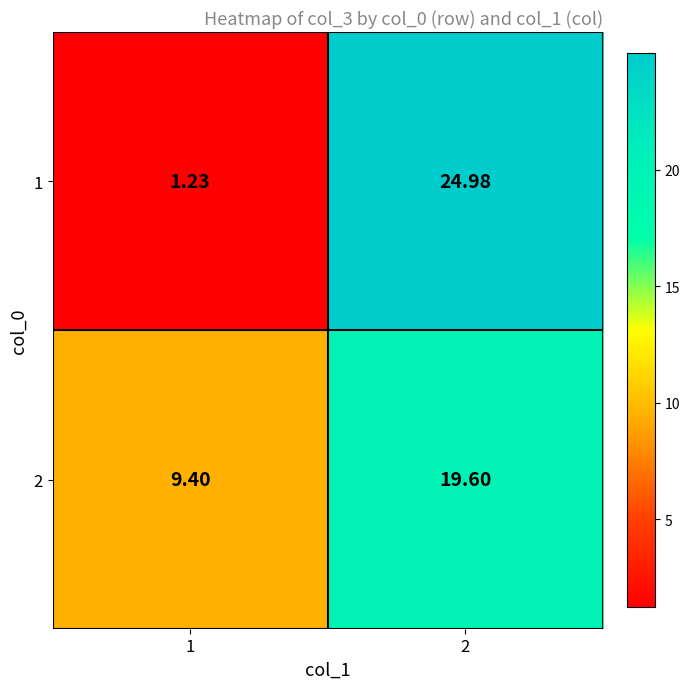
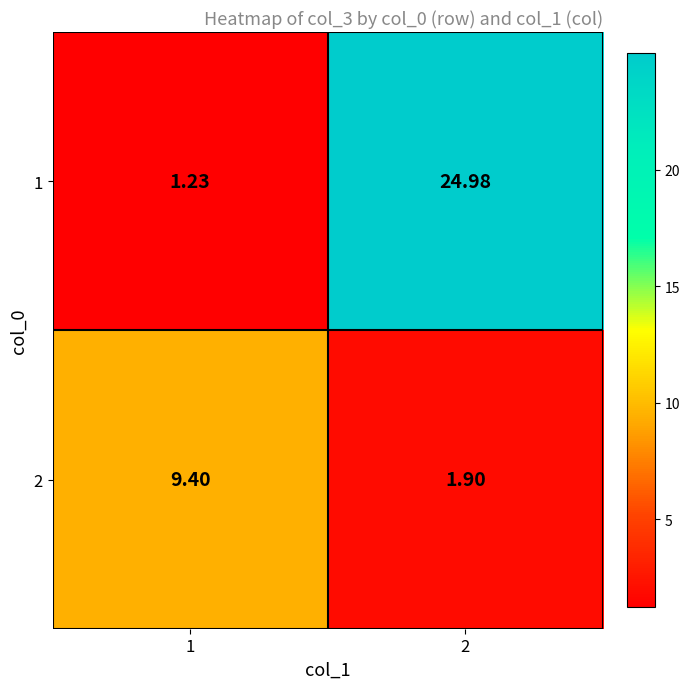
  {
    "1": {
      "1": 1.23,
      "2": 24.98
    },
    "2": {
      "1": 9.40,
-     "2": 19.60
+     "2": 1.90
    }
  }
